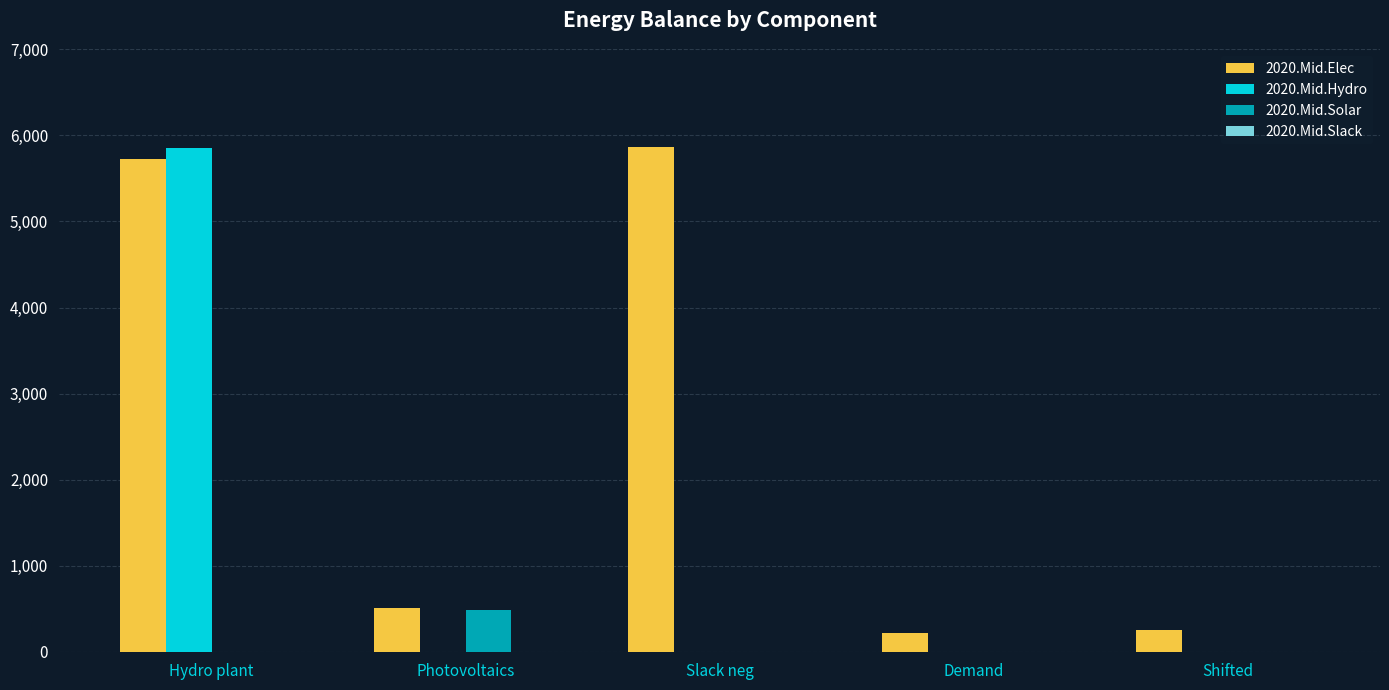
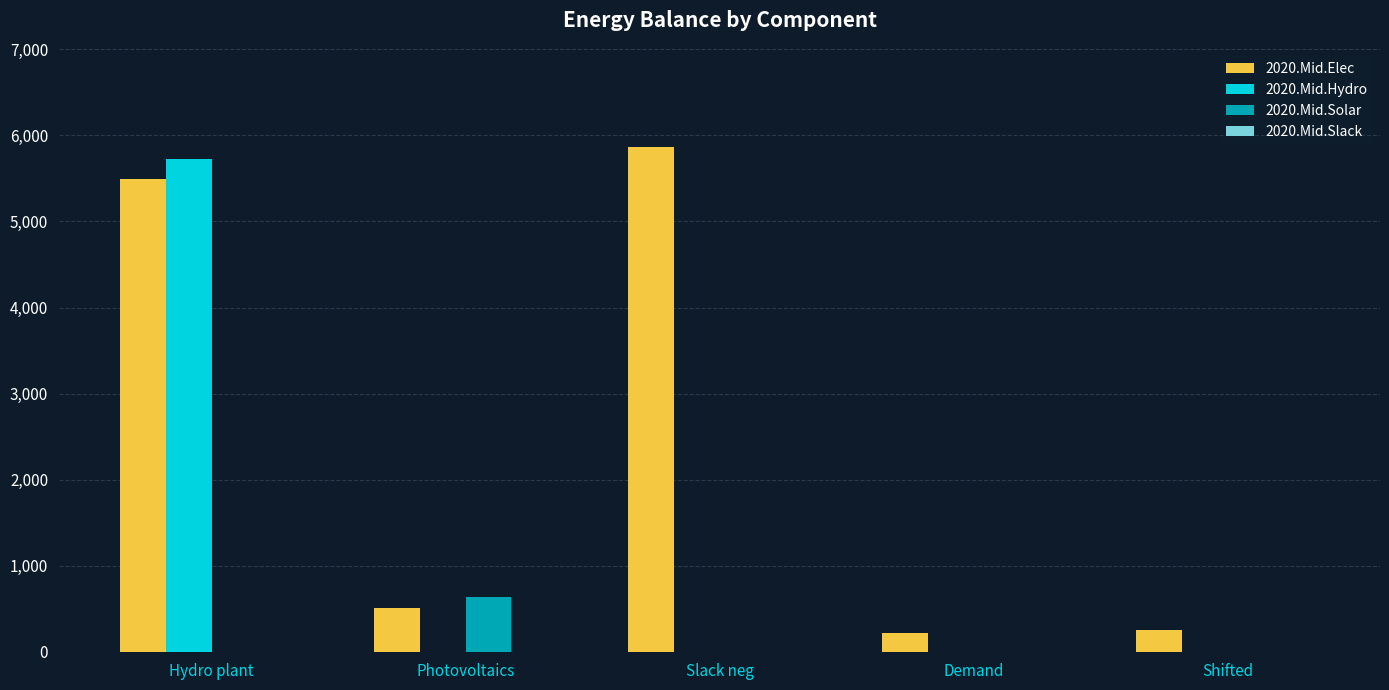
  {
    "2020.Mid.Elec": {
-     "Hydro plant": "5,700",
+     "Hydro plant": "5,500",
      "Photovoltaics": "500",
      "Slack neg": "5,900",
      "Demand": "200",
      "Shifted": "300"
    },
    "2020.Mid.Hydro": {
-     "Hydro plant": "5,900",
+     "Hydro plant": "5,700",
      "Photovoltaics": "0",
      "Slack neg": "0",
      "Demand": "0",
      "Shifted": "0"
    },
    "2020.Mid.Solar": {
      "Hydro plant": "0",
-     "Photovoltaics": "500",
+     "Photovoltaics": "600",
      "Slack neg": "0",
      "Demand": "0",
      "Shifted": "0"
    },
    "2020.Mid.Slack": {
      "Hydro plant": "0",
      "Photovoltaics": "0",
      "Slack neg": "0",
      "Demand": "0",
      "Shifted": "0"
    }
  }
